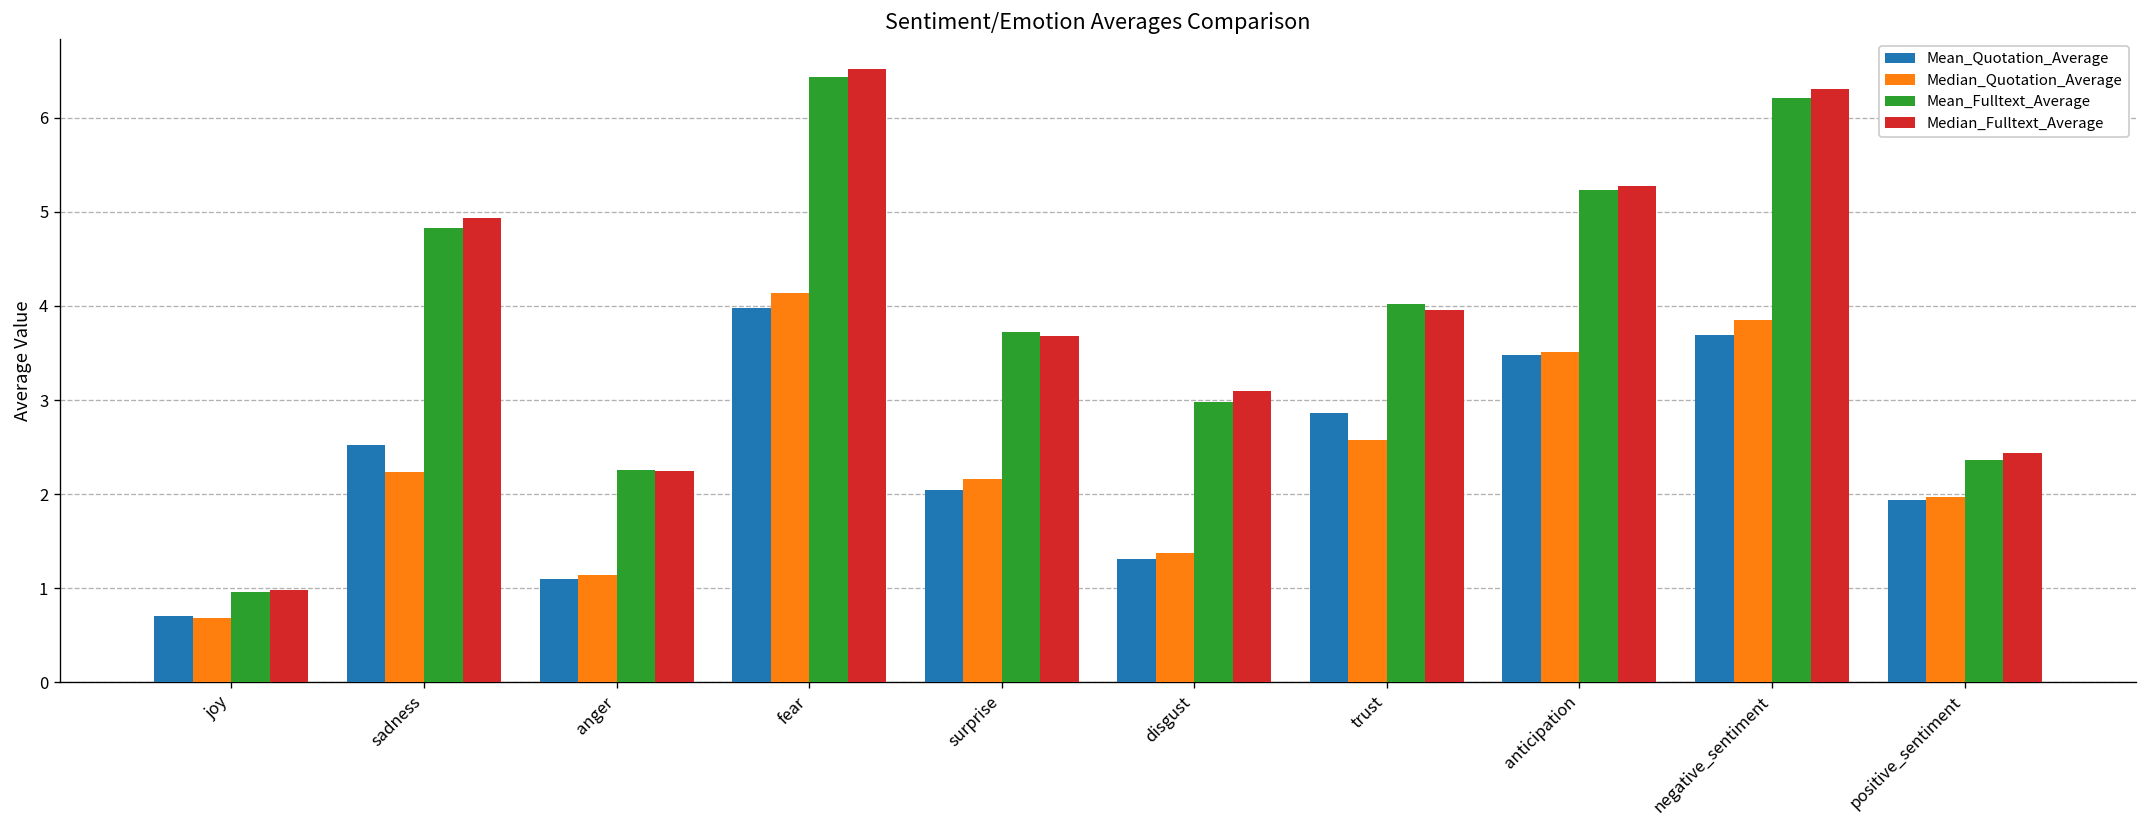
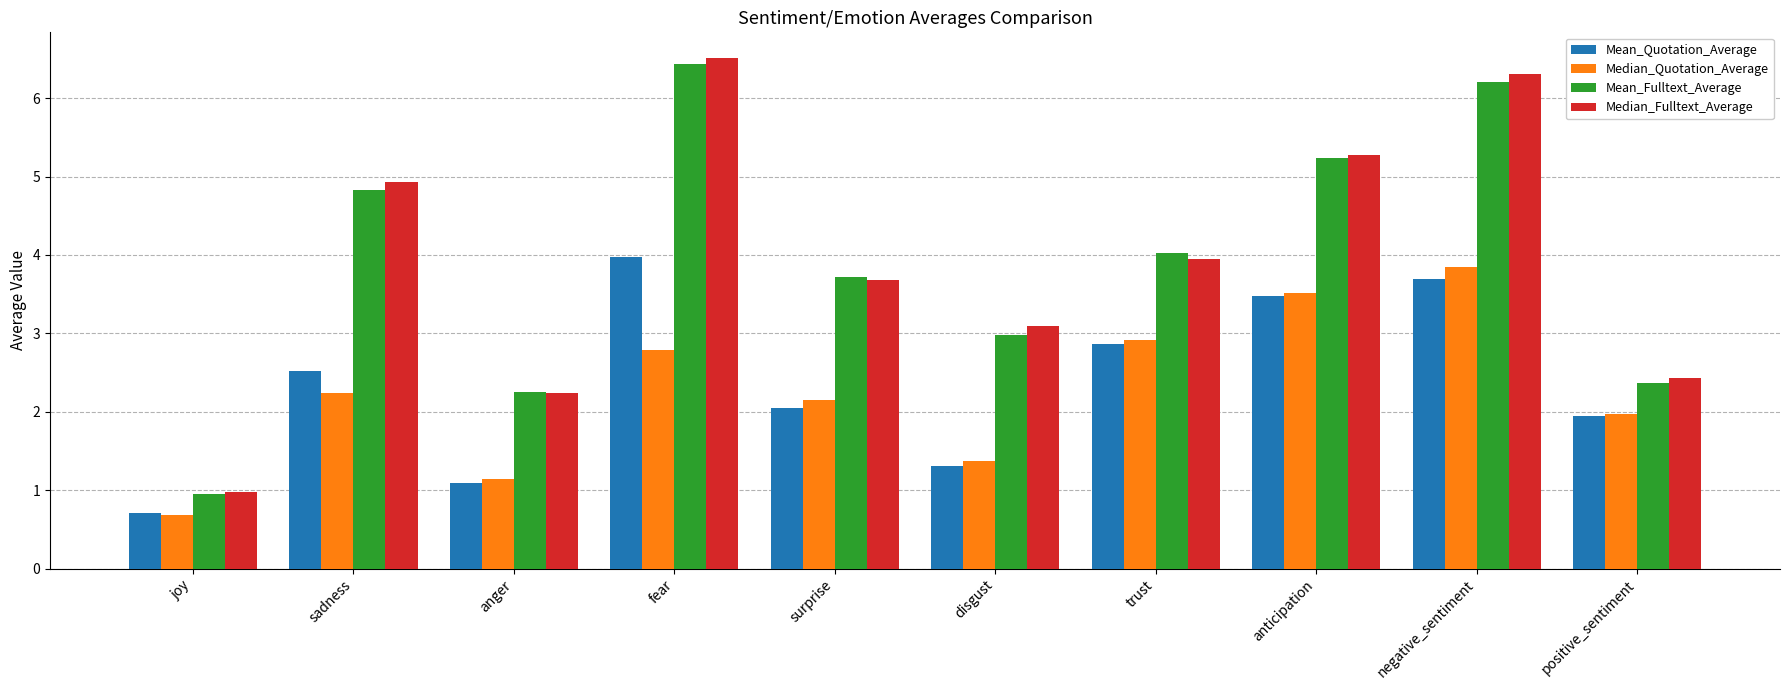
  {
    "Mean_Quotation_Average": {
      "joy": 0.7,
      "sadness": 2.5,
      "anger": 1.1,
      "fear": 4.0,
      "surprise": 2.0,
      "disgust": 1.3,
      "trust": 2.9,
      "anticipation": 3.5,
      "negative_sentiment": 3.7,
      "positive_sentiment": 1.9
    },
    "Median_Quotation_Average": {
      "joy": 0.7,
      "sadness": 2.2,
      "anger": 1.1,
-     "fear": 4.1,
+     "fear": 2.8,
      "surprise": 2.2,
      "disgust": 1.4,
-     "trust": 2.6,
+     "trust": 2.9,
      "anticipation": 3.5,
      "negative_sentiment": 3.9,
      "positive_sentiment": 2.0
    },
    "Mean_Fulltext_Average": {
      "joy": 1.0,
      "sadness": 4.8,
      "anger": 2.3,
      "fear": 6.4,
      "surprise": 3.7,
      "disgust": 3.0,
      "trust": 4.0,
      "anticipation": 5.2,
      "negative_sentiment": 6.2,
      "positive_sentiment": 2.4
    },
    "Median_Fulltext_Average": {
      "joy": 1.0,
      "sadness": 4.9,
      "anger": 2.2,
      "fear": 6.5,
      "surprise": 3.7,
      "disgust": 3.1,
      "trust": 4.0,
      "anticipation": 5.3,
      "negative_sentiment": 6.3,
      "positive_sentiment": 2.4
    }
  }
